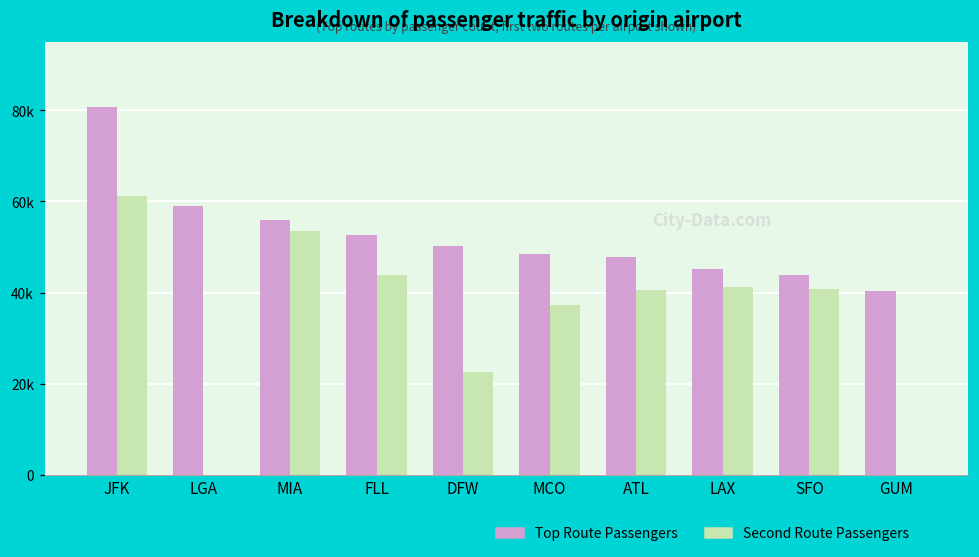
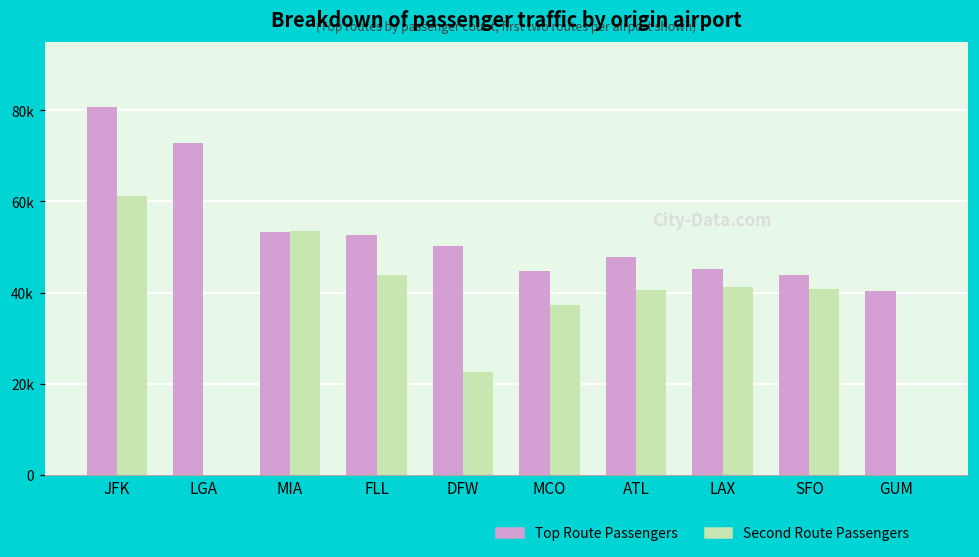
  {
    "Top Route Passengers": {
      "JFK": 81000,
-     "LGA": 59000,
-     "MIA": 56000,
+     "LGA": 73000,
+     "MIA": 53000,
      "FLL": 53000,
      "DFW": 50000,
-     "MCO": 49000,
+     "MCO": 45000,
      "ATL": 48000,
      "LAX": 45000,
      "SFO": 44000,
      "GUM": 40000
    },
    "Second Route Passengers": {
      "JFK": 61000,
      "LGA": 0,
      "MIA": 53000,
      "FLL": 44000,
      "DFW": 23000,
      "MCO": 37000,
      "ATL": 40000,
      "LAX": 41000,
      "SFO": 41000,
      "GUM": 0
    }
  }
